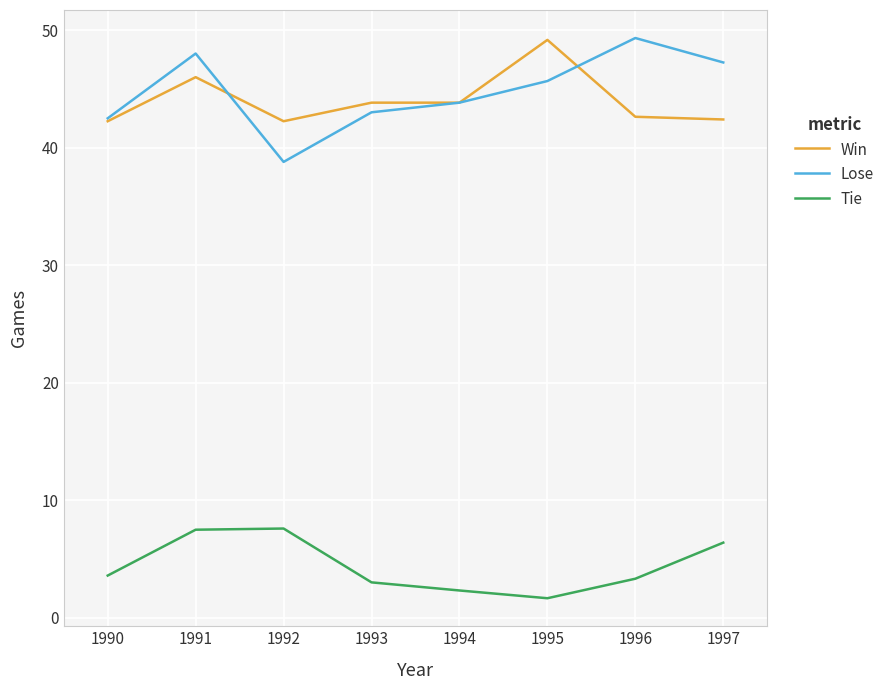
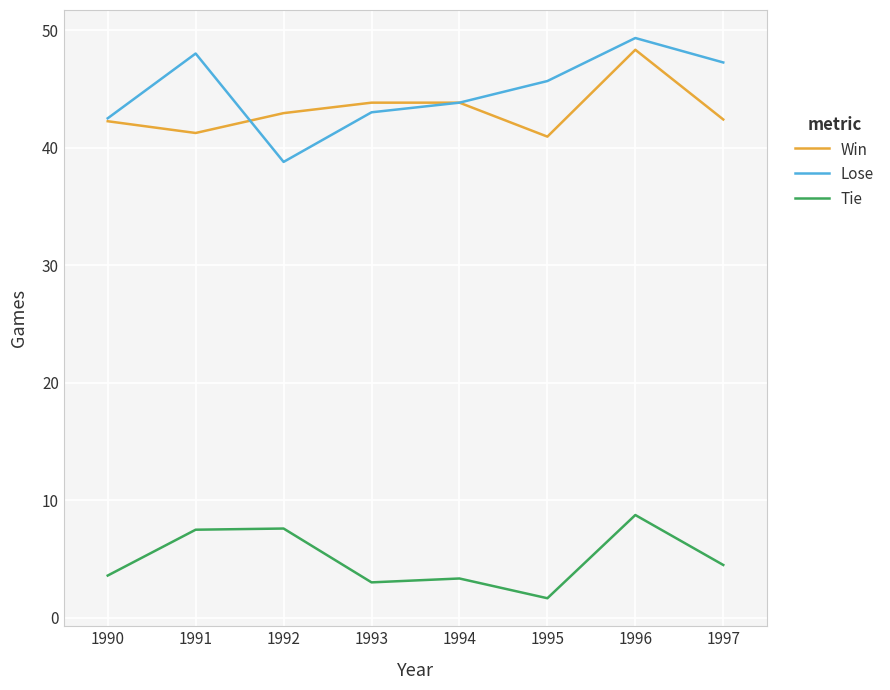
  {
    "Win": {
      "1990": 42.3,
-     "1991": 46.0,
-     "1992": 42.3,
+     "1991": 41.3,
+     "1992": 42.9,
      "1993": 43.8,
-     "1995": 49.2,
-     "1996": 42.6,
+     "1995": 40.9,
+     "1996": 48.3,
      "1997": 42.4
    },
    "Lose": {
      "1990": 42.5,
      "1991": 48.0,
      "1992": 38.8,
      "1993": 43.0,
      "1995": 45.7,
      "1996": 49.3,
      "1997": 47.3
    },
    "Tie": {
      "1990": 3.6,
      "1991": 7.5,
      "1992": 7.6,
      "1993": 3.0,
-     "1994": 2.3,
+     "1994": 3.4,
      "1995": 1.7,
-     "1996": 3.3,
-     "1997": 6.4
+     "1996": 8.8,
+     "1997": 4.5
    }
  }
